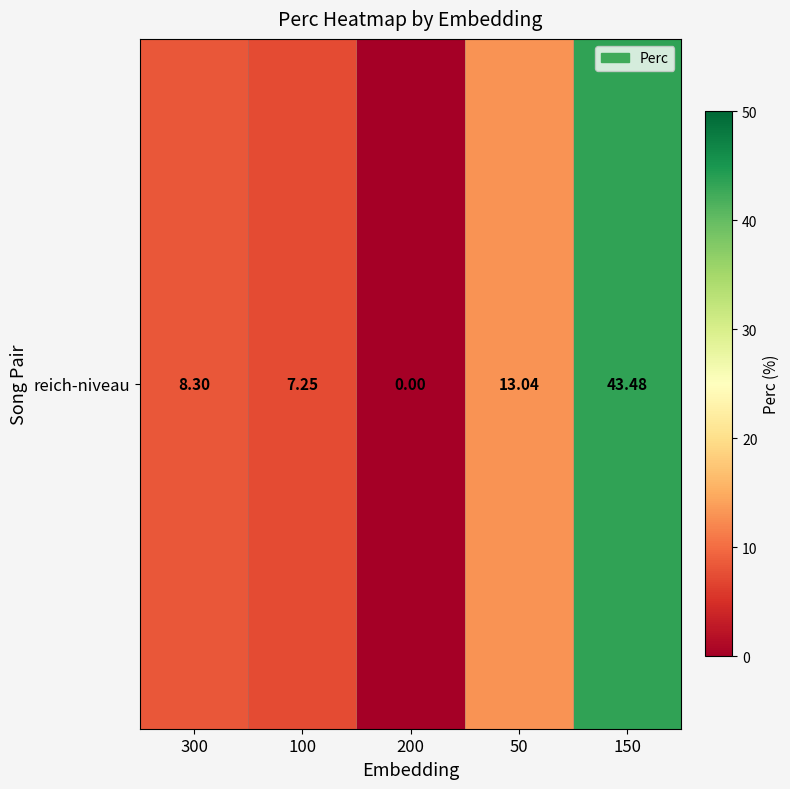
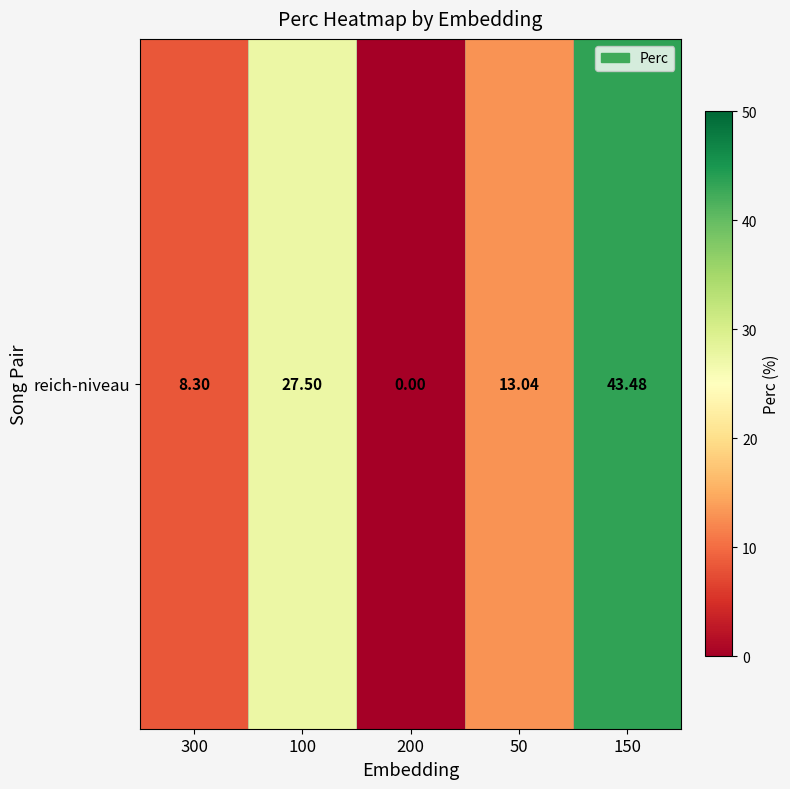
  {
    "reich-niveau": {
      "300": 8.30,
-     "100": 7.25,
+     "100": 27.50,
      "200": 0.00,
      "50": 13.04,
      "150": 43.48
    }
  }
